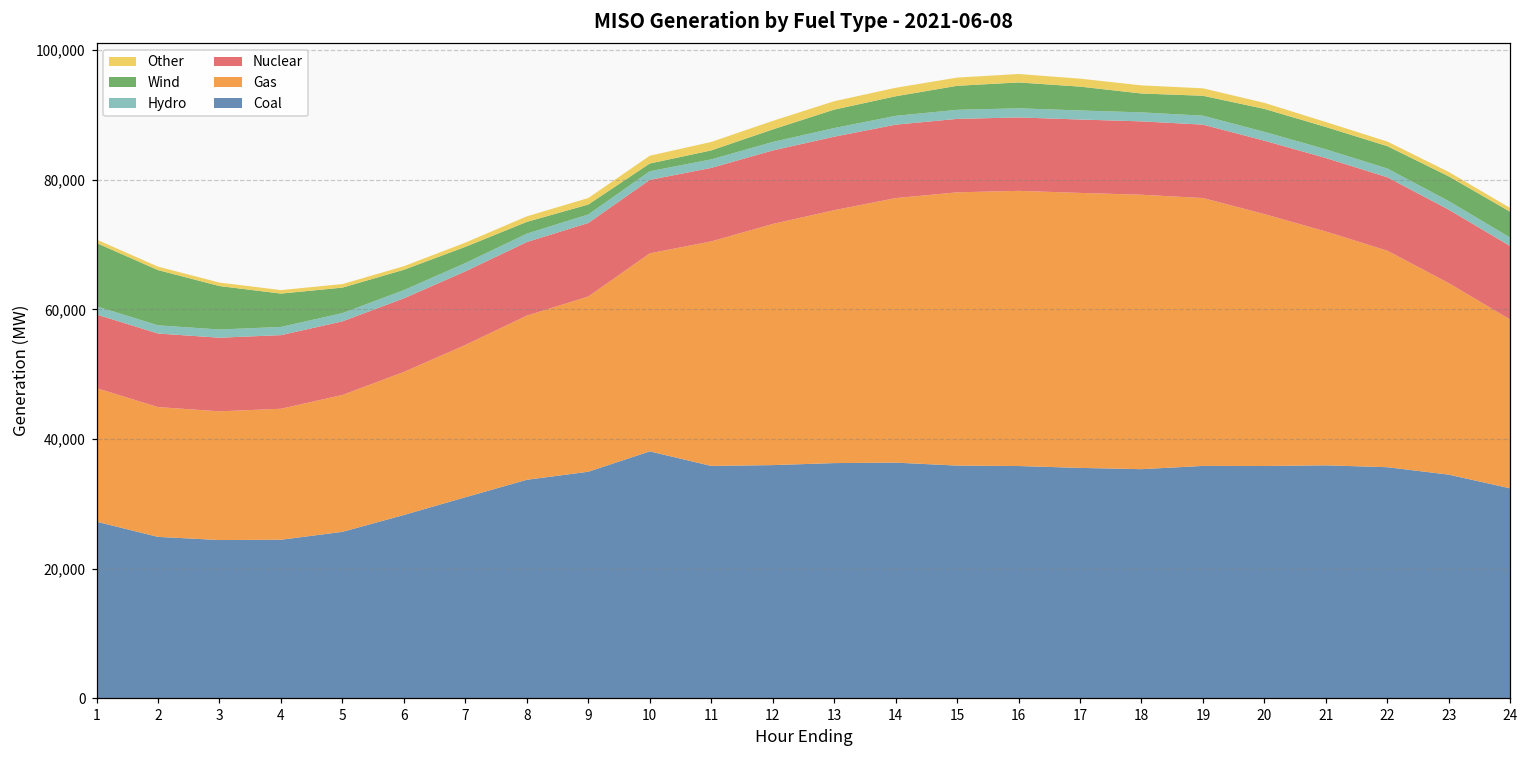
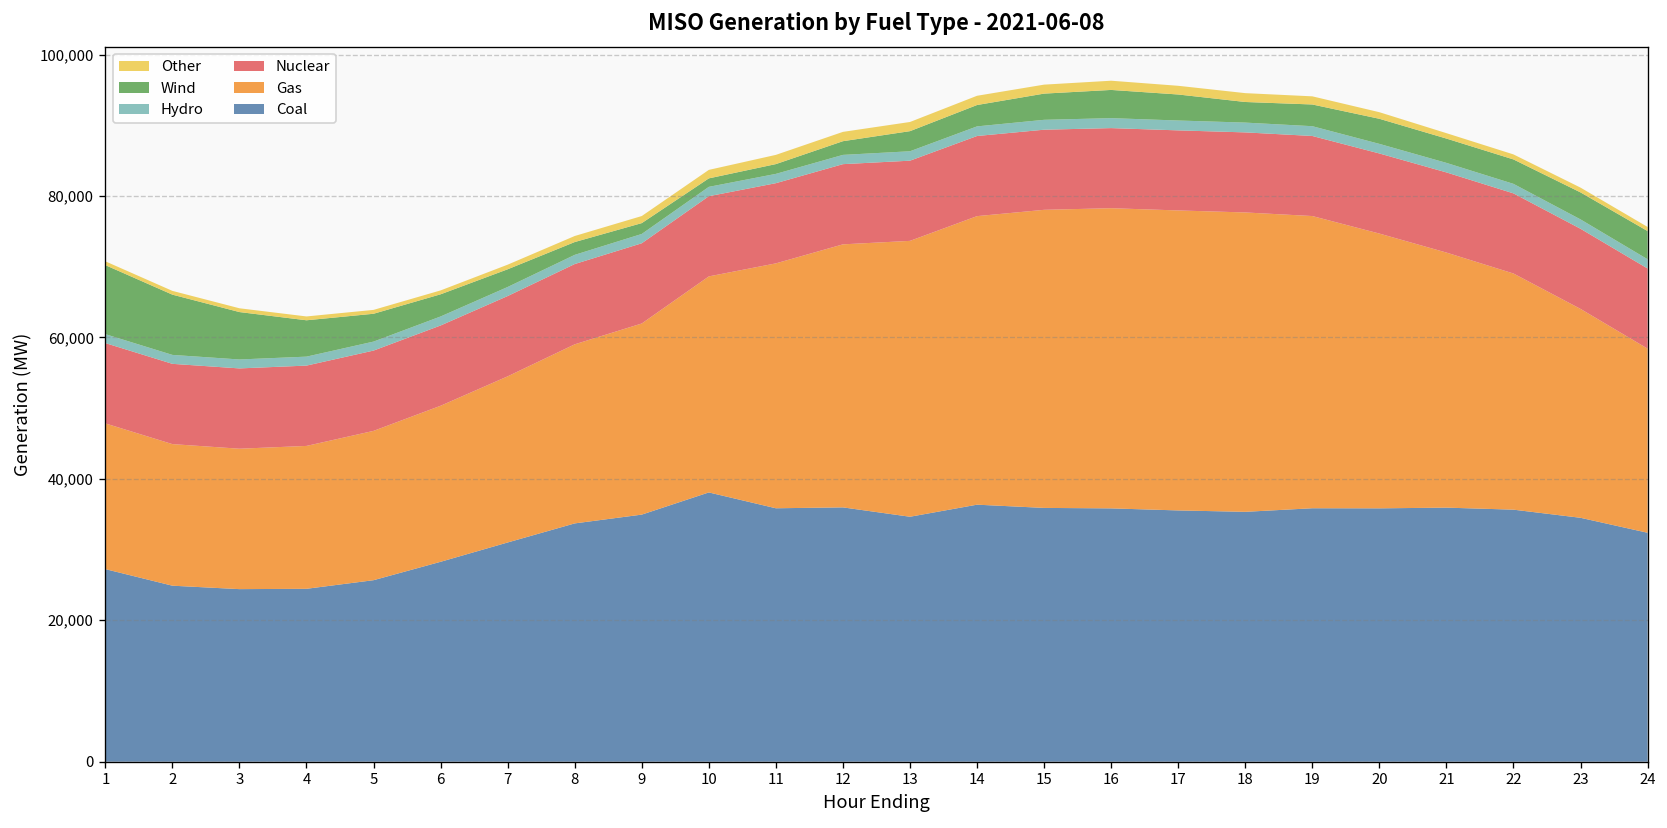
  {
    "Coal": {
      "1": "27,000",
      "2": "25,000",
      "3": "24,000",
      "4": "24,000",
      "5": "26,000",
      "6": "28,000",
      "7": "31,000",
      "8": "34,000",
      "9": "35,000",
      "10": "38,000",
      "11": "36,000",
      "12": "36,000",
-     "13": "36,000",
+     "13": "35,000",
      "14": "36,000",
      "15": "36,000",
      "16": "36,000",
      "17": "36,000",
      "18": "35,000",
      "19": "36,000",
      "20": "36,000",
      "21": "36,000",
      "22": "36,000",
      "23": "34,000",
      "24": "32,000"
    },
    "Gas": {
      "1": "21,000",
      "2": "20,000",
      "3": "20,000",
      "4": "20,000",
      "5": "21,000",
      "6": "22,000",
      "7": "23,000",
      "8": "25,000",
      "9": "27,000",
      "10": "31,000",
      "11": "35,000",
      "12": "37,000",
      "13": "39,000",
      "14": "41,000",
      "15": "42,000",
      "16": "42,000",
      "17": "42,000",
      "18": "42,000",
      "19": "41,000",
      "20": "39,000",
      "21": "36,000",
      "22": "33,000",
      "23": "30,000",
      "24": "26,000"
    },
    "Nuclear": {
      "1": "11,000",
      "2": "11,000",
      "3": "11,000",
      "4": "11,000",
      "5": "11,000",
      "6": "11,000",
      "7": "11,000",
      "8": "11,000",
      "9": "11,000",
      "10": "11,000",
      "11": "11,000",
      "12": "11,000",
      "13": "11,000",
      "14": "11,000",
      "15": "11,000",
      "16": "11,000",
      "17": "11,000",
      "18": "11,000",
      "19": "11,000",
      "20": "11,000",
      "21": "11,000",
      "22": "11,000",
      "23": "11,000",
      "24": "11,000"
    },
    "Hydro": {
      "1": "1,000",
      "2": "1,000",
      "3": "1,000",
      "4": "1,000",
      "5": "1,000",
      "6": "1,000",
      "7": "1,000",
      "8": "1,000",
      "9": "1,000",
      "10": "1,000",
      "11": "1,000",
      "12": "1,000",
      "13": "1,000",
      "14": "1,000",
      "15": "1,000",
      "16": "1,000",
      "17": "1,000",
      "18": "1,000",
      "19": "1,000",
      "20": "1,000",
      "21": "1,000",
      "22": "1,000",
      "23": "1,000",
      "24": "1,000"
    },
    "Wind": {
      "1": "10,000",
      "2": "9,000",
      "3": "7,000",
      "4": "5,000",
      "5": "4,000",
      "6": "3,000",
      "7": "3,000",
      "8": "2,000",
      "9": "2,000",
      "10": "1,000",
      "11": "1,000",
      "12": "2,000",
      "13": "3,000",
      "14": "3,000",
      "15": "4,000",
      "16": "4,000",
      "17": "4,000",
      "18": "3,000",
      "19": "3,000",
      "20": "4,000",
      "21": "3,000",
      "22": "3,000",
      "23": "4,000",
      "24": "4,000"
    },
    "Other": {
      "1": "1,000",
      "2": "1,000",
      "3": "1,000",
      "4": "1,000",
      "5": "1,000",
      "6": "1,000",
      "7": "1,000",
      "8": "1,000",
      "9": "1,000",
      "10": "1,000",
      "11": "1,000",
      "12": "1,000",
      "13": "1,000",
      "14": "1,000",
      "15": "1,000",
      "16": "1,000",
      "17": "1,000",
      "18": "1,000",
      "19": "1,000",
      "20": "1,000",
      "21": "1,000",
      "22": "1,000",
      "23": "1,000",
      "24": "1,000"
    }
  }
